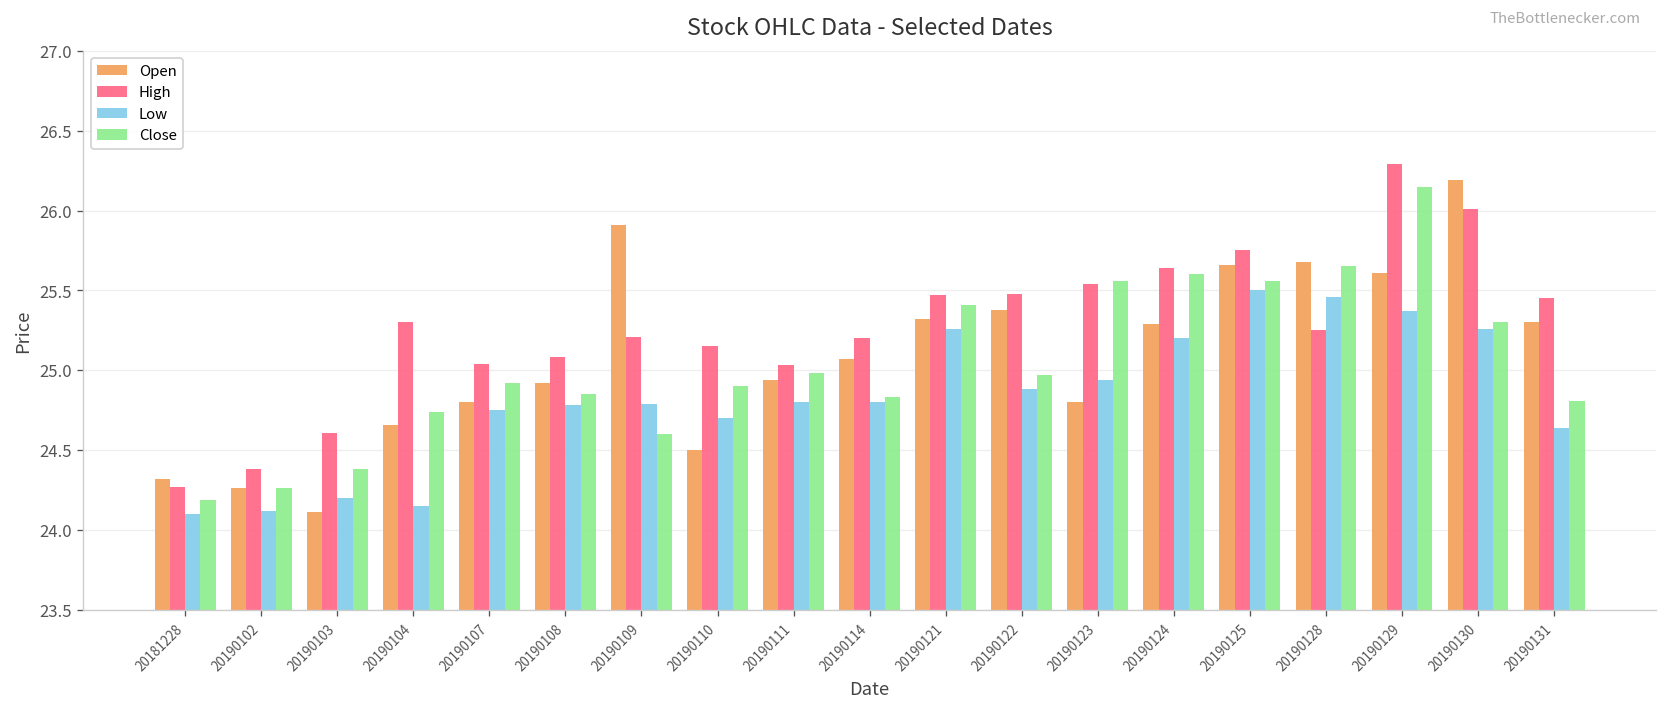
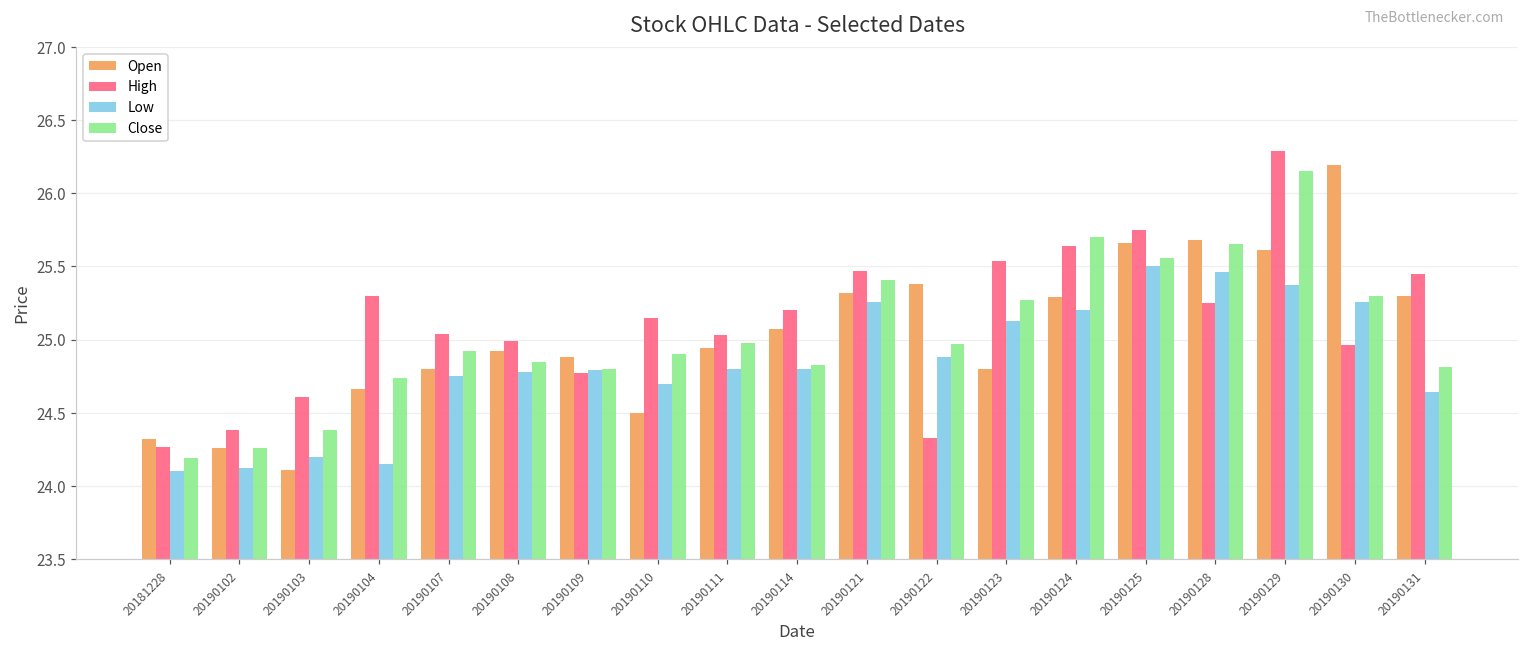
  {
    "Open": {
      "20181228": 24.32,
      "20190102": 24.26,
      "20190103": 24.11,
      "20190104": 24.66,
      "20190107": 24.80,
      "20190108": 24.92,
-     "20190109": 25.91,
+     "20190109": 24.88,
      "20190110": 24.50,
      "20190111": 24.94,
      "20190114": 25.07,
      "20190121": 25.32,
      "20190122": 25.38,
      "20190123": 24.80,
      "20190124": 25.29,
      "20190125": 25.66,
      "20190128": 25.68,
      "20190129": 25.61,
      "20190130": 26.19,
      "20190131": 25.30
    },
    "High": {
      "20181228": 24.27,
      "20190102": 24.38,
      "20190103": 24.61,
      "20190104": 25.30,
      "20190107": 25.04,
-     "20190108": 25.08,
-     "20190109": 25.21,
+     "20190108": 24.99,
+     "20190109": 24.77,
      "20190110": 25.15,
      "20190111": 25.03,
      "20190114": 25.20,
      "20190121": 25.47,
-     "20190122": 25.48,
+     "20190122": 24.33,
      "20190123": 25.54,
      "20190124": 25.64,
      "20190125": 25.75,
      "20190128": 25.25,
      "20190129": 26.29,
-     "20190130": 26.01,
+     "20190130": 24.96,
      "20190131": 25.45
    },
    "Low": {
      "20181228": 24.10,
      "20190102": 24.12,
      "20190103": 24.20,
      "20190104": 24.15,
      "20190107": 24.75,
      "20190108": 24.78,
      "20190109": 24.79,
      "20190110": 24.70,
      "20190111": 24.80,
      "20190114": 24.80,
      "20190121": 25.26,
      "20190122": 24.88,
-     "20190123": 24.94,
+     "20190123": 25.13,
      "20190124": 25.20,
      "20190125": 25.50,
      "20190128": 25.46,
      "20190129": 25.37,
      "20190130": 25.26,
      "20190131": 24.64
    },
    "Close": {
      "20181228": 24.19,
      "20190102": 24.26,
      "20190103": 24.38,
      "20190104": 24.74,
      "20190107": 24.92,
      "20190108": 24.85,
-     "20190109": 24.6,
+     "20190109": 24.8,
      "20190110": 24.90,
      "20190111": 24.98,
      "20190114": 24.83,
      "20190121": 25.41,
      "20190122": 24.97,
-     "20190123": 25.56,
-     "20190124": 25.6,
+     "20190123": 25.27,
+     "20190124": 25.7,
      "20190125": 25.56,
      "20190128": 25.65,
      "20190129": 26.15,
      "20190130": 25.30,
      "20190131": 24.81
    }
  }
